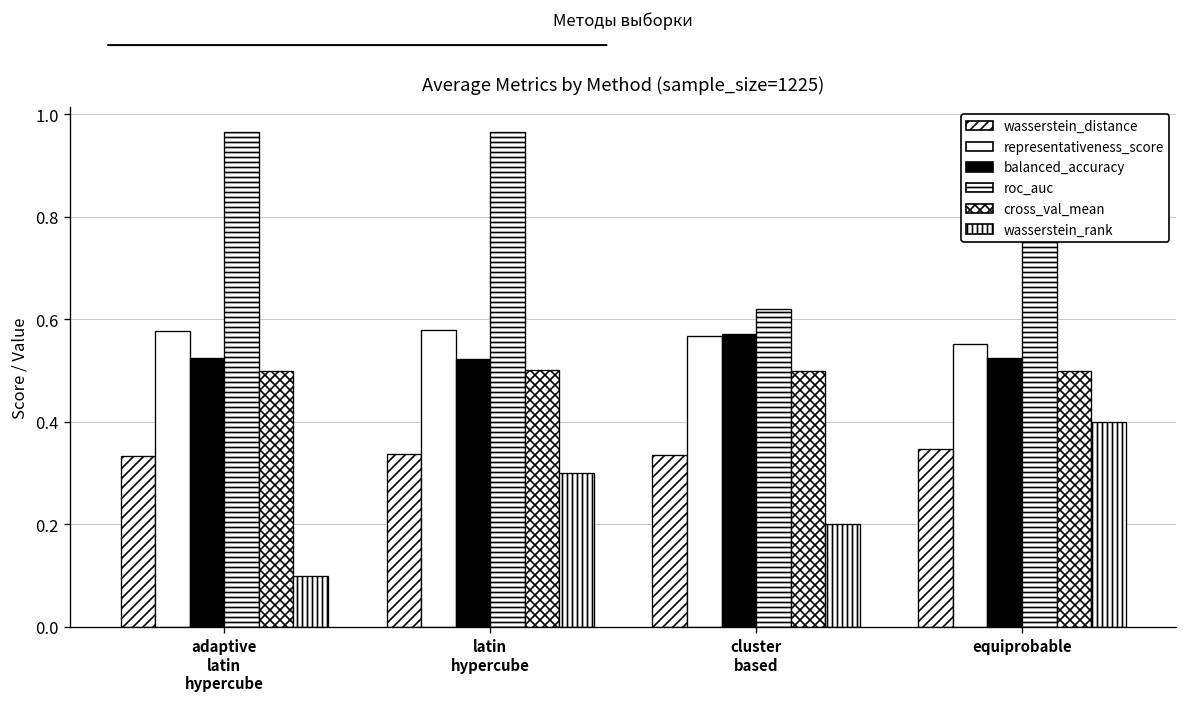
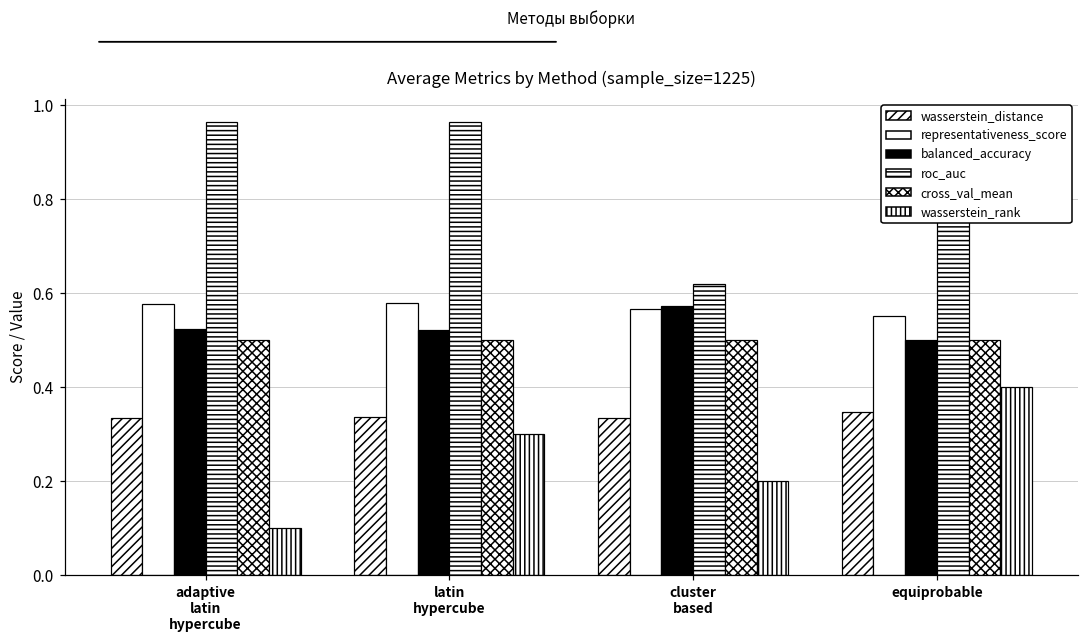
  {
    "balanced_accuracy": {
      "adaptive latin hypercube": 0.52,
      "latin hypercube": 0.52,
      "cluster based": 0.57,
-     "equiprobable": 0.53
+     "equiprobable": 0.50
    }
  }
